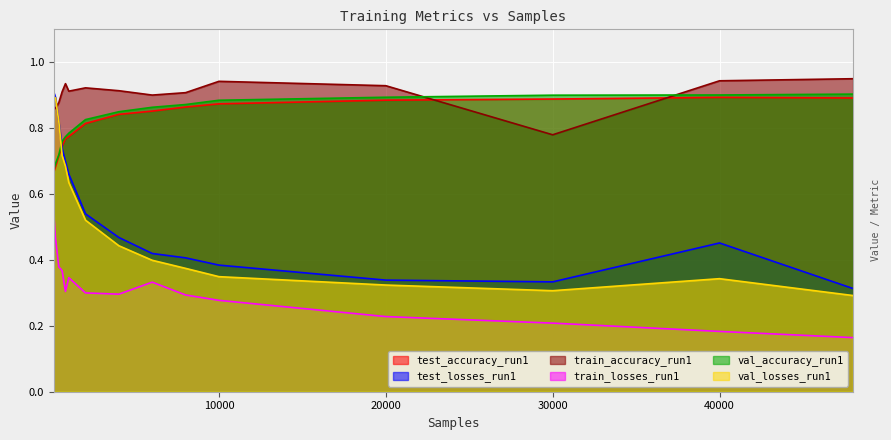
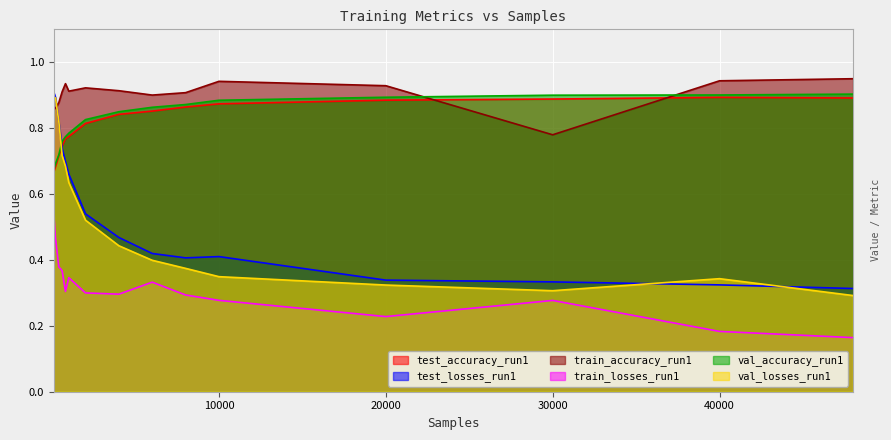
  {
    "test_accuracy_run1": {
      "10000": 0.87,
      "20000": 0.88,
      "30000": 0.89
    },
    "test_losses_run1": {
-     "10000": 0.38,
+     "10000": 0.41,
      "20000": 0.34,
      "30000": 0.33,
-     "40000": 0.45
+     "40000": 0.32
    },
    "train_accuracy_run1": {
      "10000": 0.94,
      "20000": 0.93,
      "30000": 0.78,
      "40000": 0.94
    },
    "train_losses_run1": {
      "10000": 0.28,
      "20000": 0.23,
-     "30000": 0.21,
+     "30000": 0.28,
      "40000": 0.18
    },
    "val_accuracy_run1": {
      "10000": 0.88,
      "20000": 0.89,
      "30000": 0.90
    },
    "val_losses_run1": {
      "10000": 0.35,
      "20000": 0.32,
      "30000": 0.31,
      "40000": 0.34
    }
  }
